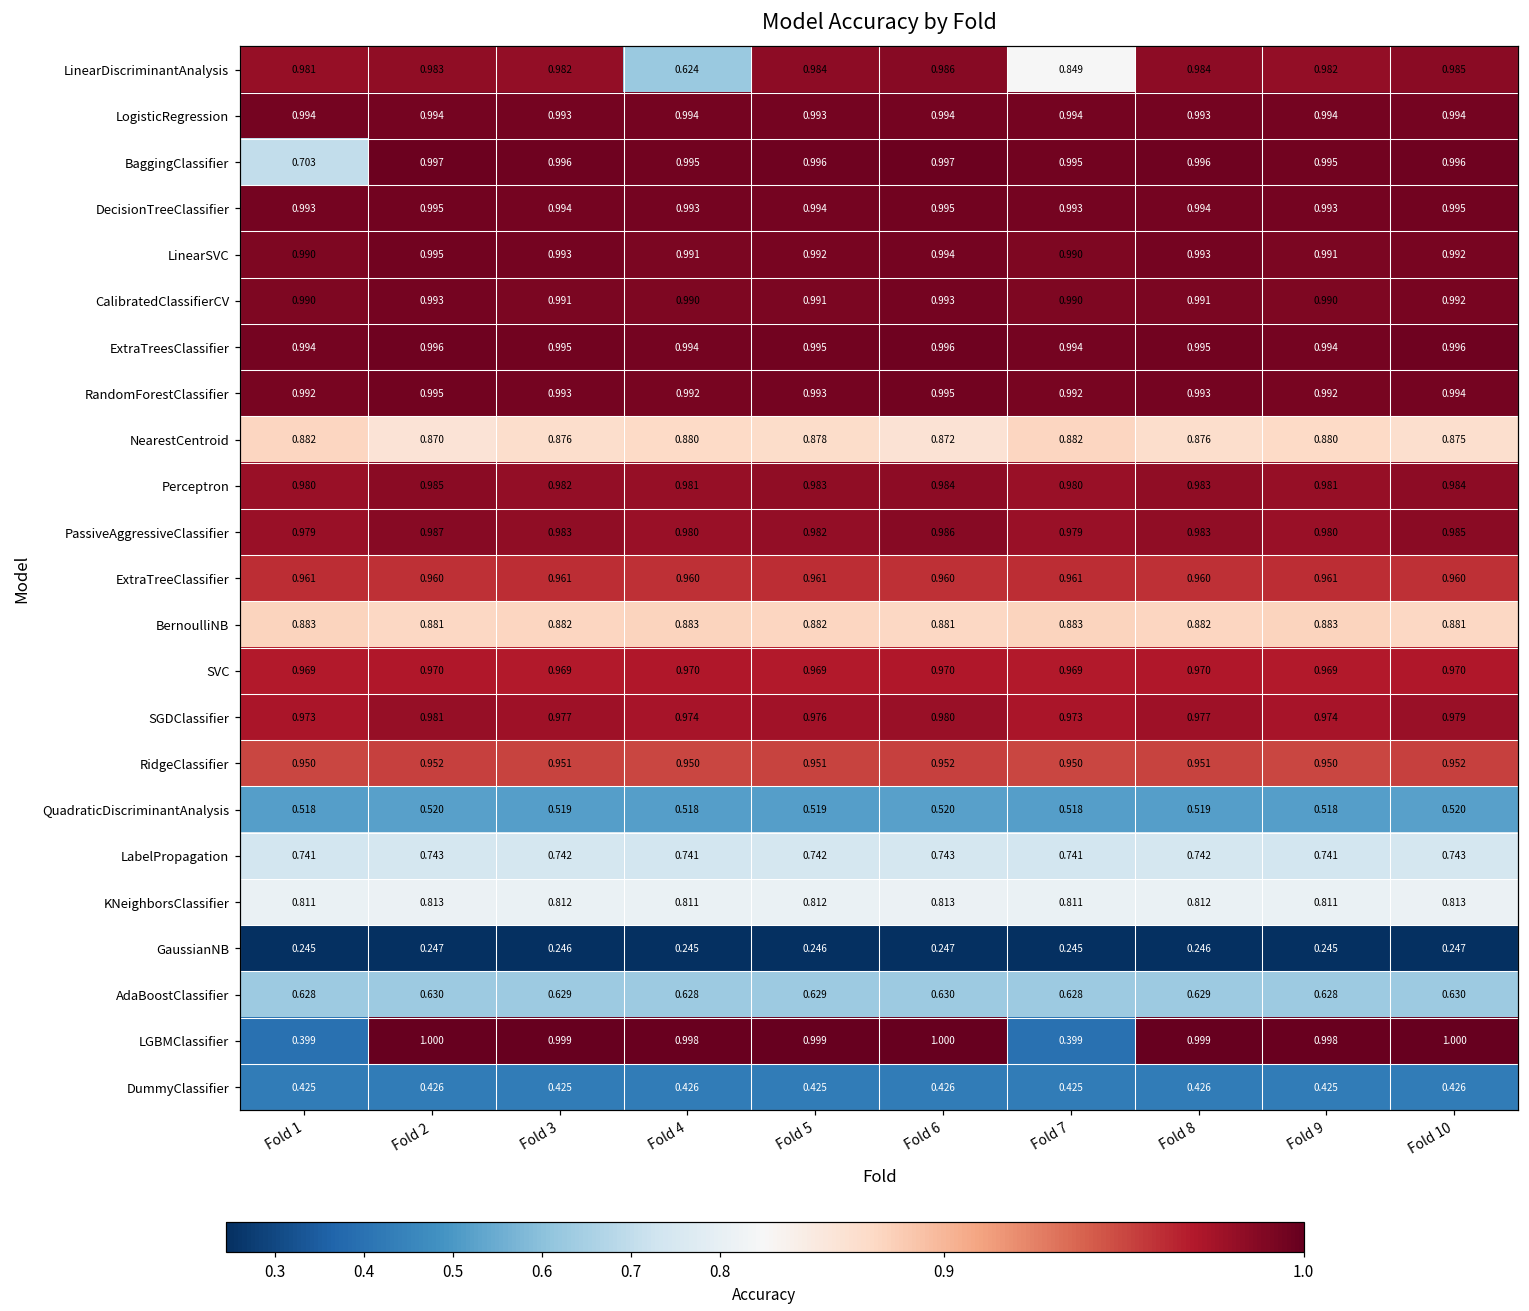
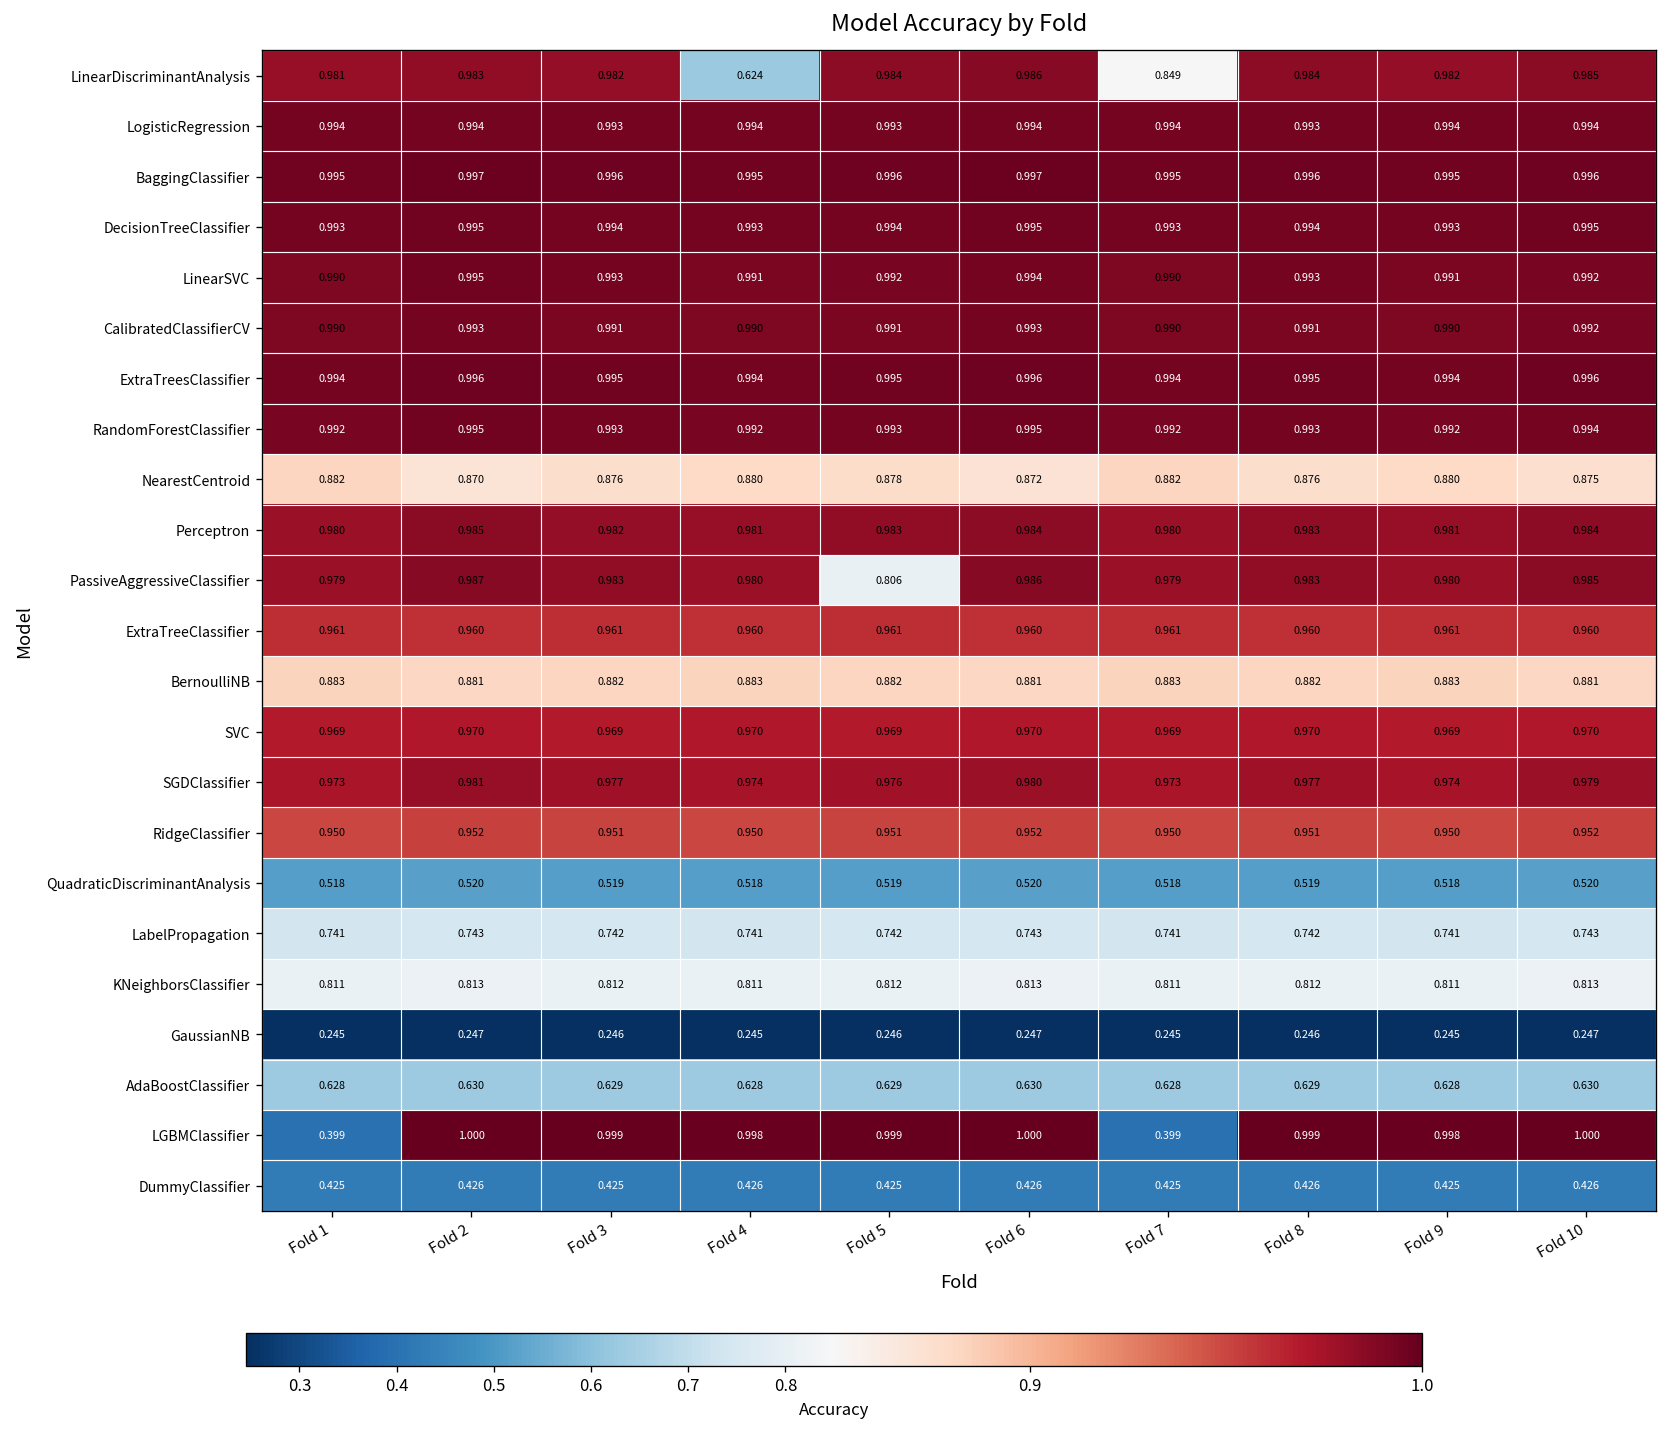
  {
    "BaggingClassifier": {
-     "Fold 1": 0.703,
+     "Fold 1": 0.995,
      "Fold 2": 0.997,
      "Fold 3": 0.996,
      "Fold 4": 0.995,
      "Fold 5": 0.996,
      "Fold 6": 0.997,
      "Fold 7": 0.995,
      "Fold 8": 0.996,
      "Fold 9": 0.995,
      "Fold 10": 0.996
    },
    "PassiveAggressiveClassifier": {
      "Fold 1": 0.979,
      "Fold 2": 0.987,
      "Fold 3": 0.983,
      "Fold 4": 0.980,
-     "Fold 5": 0.982,
+     "Fold 5": 0.806,
      "Fold 6": 0.986,
      "Fold 7": 0.979,
      "Fold 8": 0.983,
      "Fold 9": 0.980,
      "Fold 10": 0.985
    }
  }
